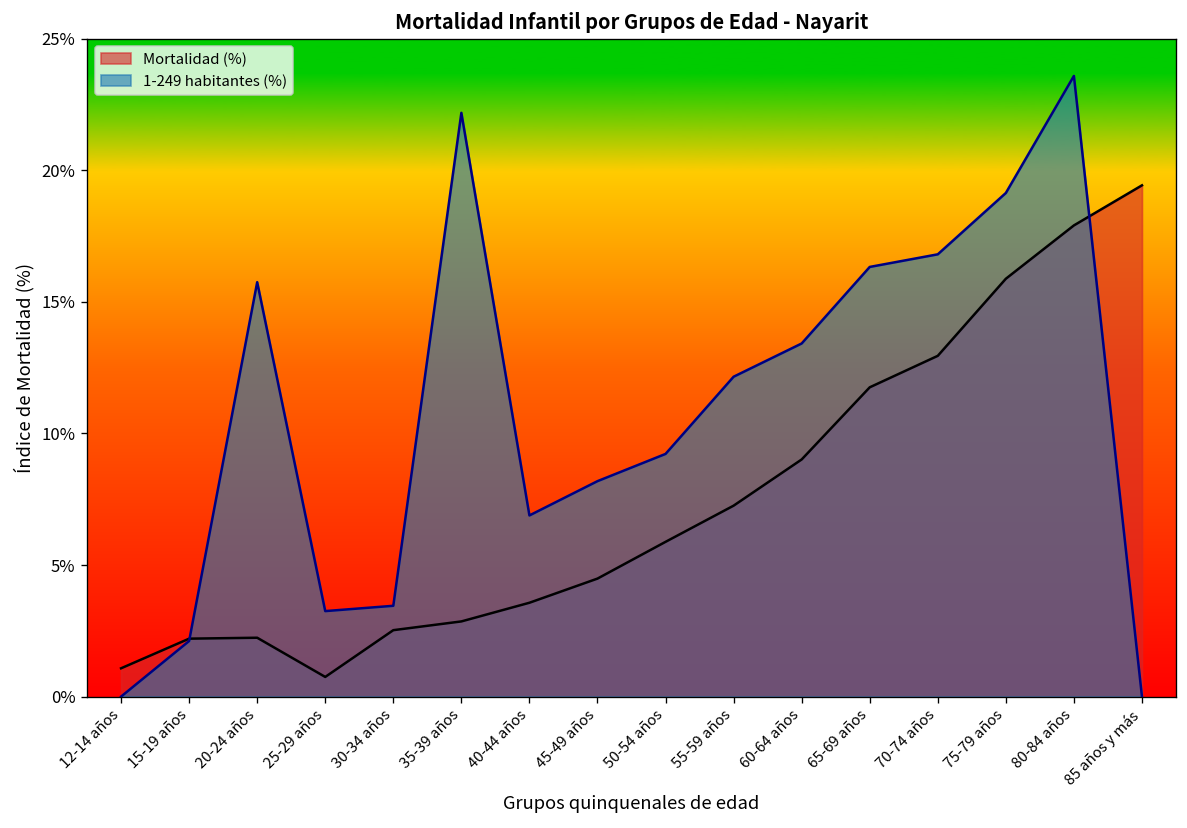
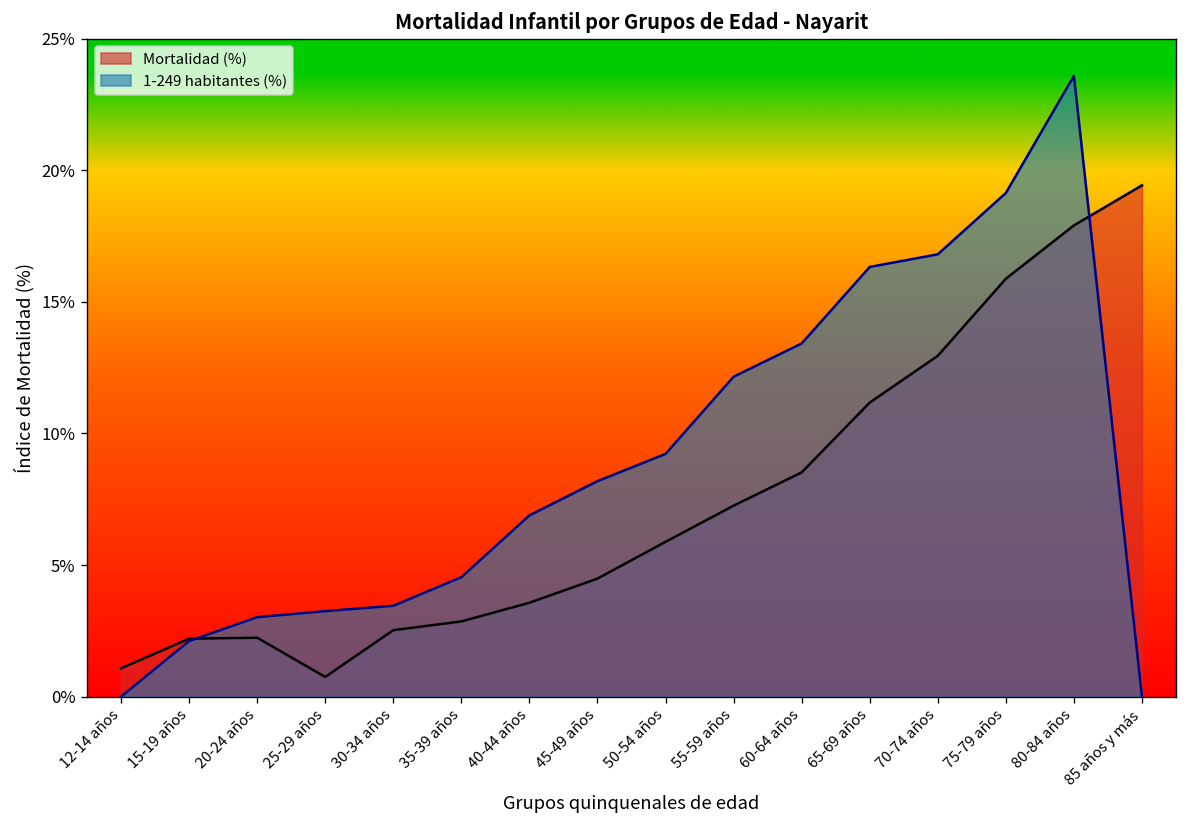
  {
    "Mortalidad (%)": {
      "12-14 años": "1.1%",
      "20-24 años": "2.2%",
      "25-29 años": "0.7%",
      "30-34 años": "2.5%",
      "35-39 años": "2.9%",
      "40-44 años": "3.6%",
      "45-49 años": "4.5%",
      "50-54 años": "5.9%",
      "55-59 años": "7.3%",
-     "60-64 años": "9.0%",
-     "65-69 años": "11.8%",
+     "60-64 años": "8.5%",
+     "65-69 años": "11.2%",
      "70-74 años": "13.0%",
      "75-79 años": "15.9%",
      "80-84 años": "17.9%",
      "85 años y más": "19.4%"
    },
    "1-249 habitantes (%)": {
      "12-14 años": "0.0%",
-     "20-24 años": "15.8%",
+     "20-24 años": "3.0%",
      "25-29 años": "3.2%",
      "30-34 años": "3.5%",
-     "35-39 años": "22.2%",
+     "35-39 años": "4.5%",
      "40-44 años": "6.9%",
      "45-49 años": "8.2%",
      "50-54 años": "9.2%",
      "55-59 años": "12.2%",
      "60-64 años": "13.4%",
      "65-69 años": "16.3%",
      "70-74 años": "16.8%",
      "75-79 años": "19.1%",
      "80-84 años": "23.6%",
      "85 años y más": "0.0%"
    }
  }
